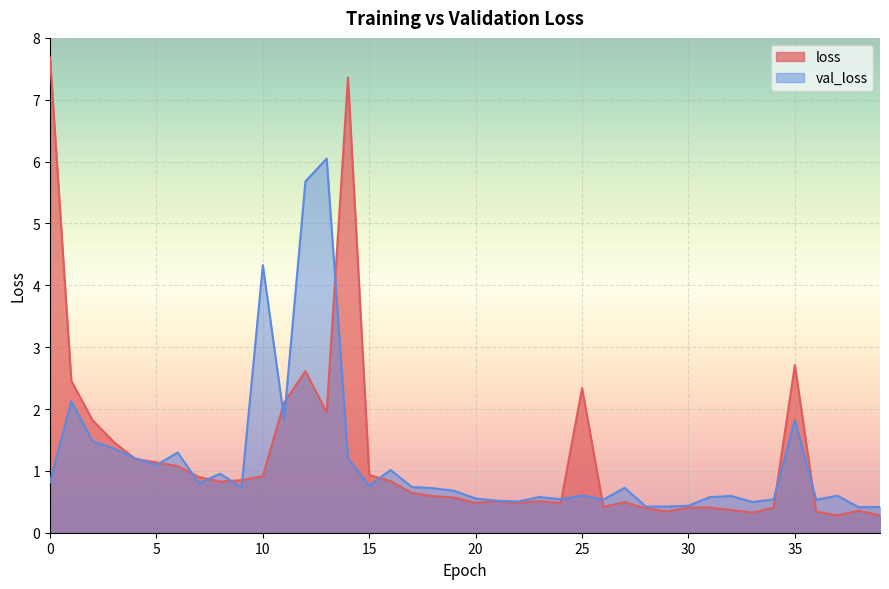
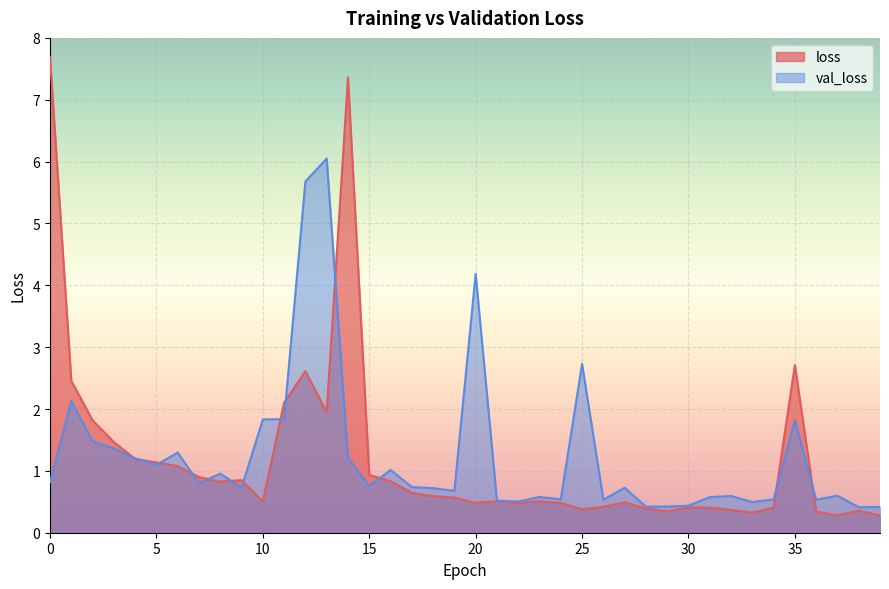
  {
    "loss": {
      "0": 7.7,
      "5": 1.1,
-     "10": 0.9,
+     "10": 0.5,
      "15": 0.9,
      "20": 0.5,
-     "25": 2.3,
+     "25": 0.4,
      "35": 2.7
    },
    "val_loss": {
      "0": 0.8,
      "5": 1.1,
-     "10": 4.3,
+     "10": 1.8,
      "15": 0.8,
-     "20": 0.6,
-     "25": 0.6,
+     "20": 4.2,
+     "25": 2.7,
      "35": 1.8
    }
  }
